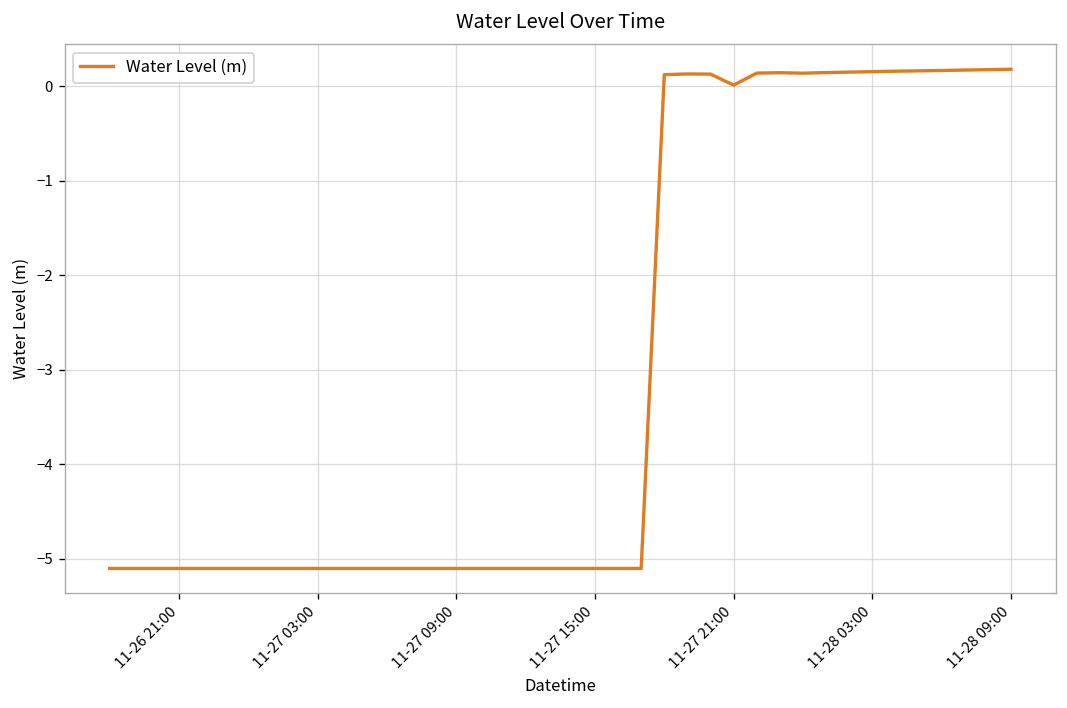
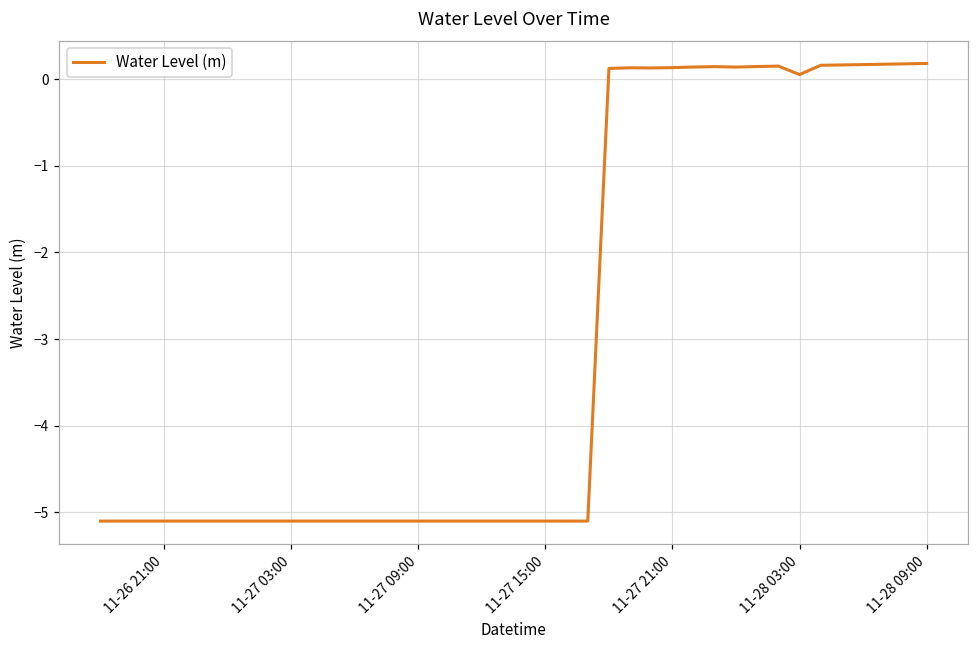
  {
    "11-26 21:00": -5.1,
    "11-27 03:00": -5.1,
    "11-27 09:00": -5.1,
    "11-27 15:00": -5.1,
-   "11-27 21:00": 0.0,
-   "11-28 03:00": 0.2,
+   "11-27 21:00": 0.1,
+   "11-28 03:00": 0.1,
    "11-28 09:00": 0.2
  }
